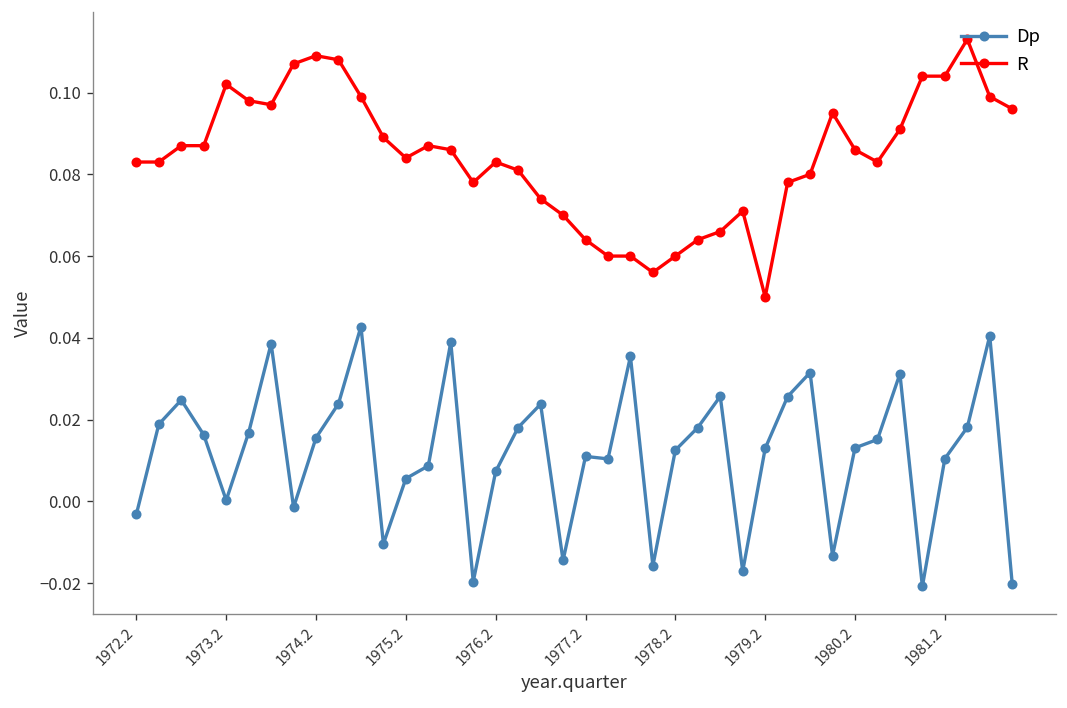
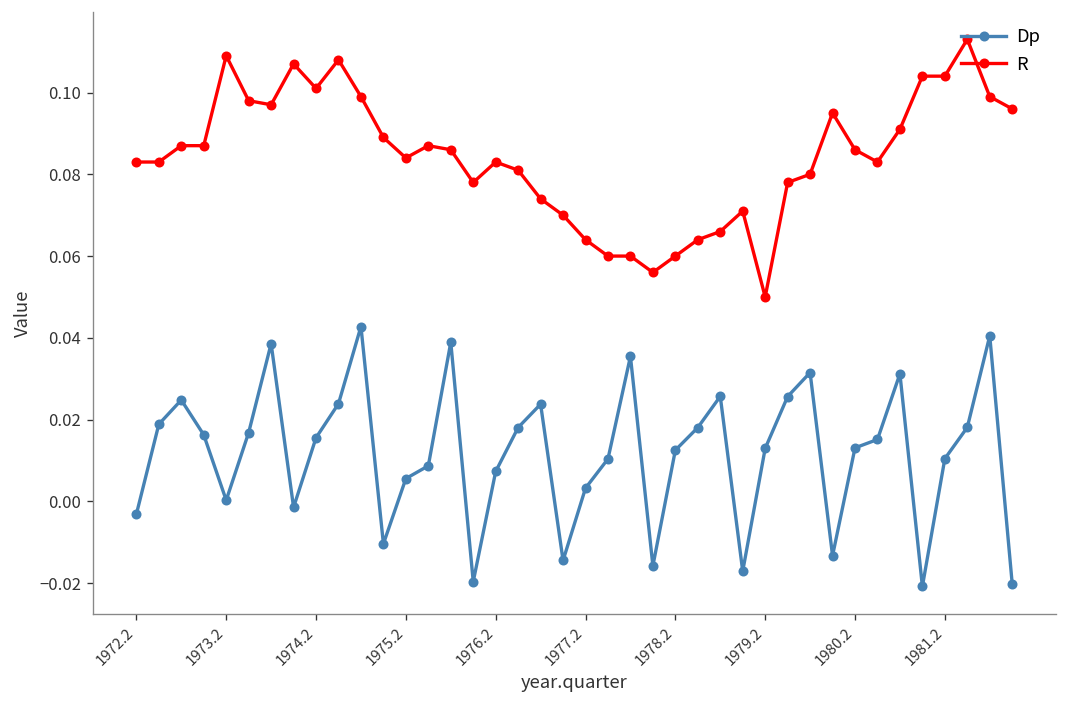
  {
    "Dp": {
      "1972.2": -0.003,
      "1973.2": 0.000,
      "1974.2": 0.016,
      "1975.2": 0.006,
      "1976.2": 0.007,
-     "1977.2": 0.011,
+     "1977.2": 0.003,
      "1978.2": 0.013,
      "1979.2": 0.013,
      "1980.2": 0.013,
      "1981.2": 0.010
    },
    "R": {
      "1972.2": 0.083,
-     "1973.2": 0.102,
-     "1974.2": 0.109,
+     "1973.2": 0.109,
+     "1974.2": 0.101,
      "1975.2": 0.084,
      "1976.2": 0.083,
      "1977.2": 0.064,
      "1978.2": 0.060,
      "1979.2": 0.050,
      "1980.2": 0.086,
      "1981.2": 0.104
    }
  }
